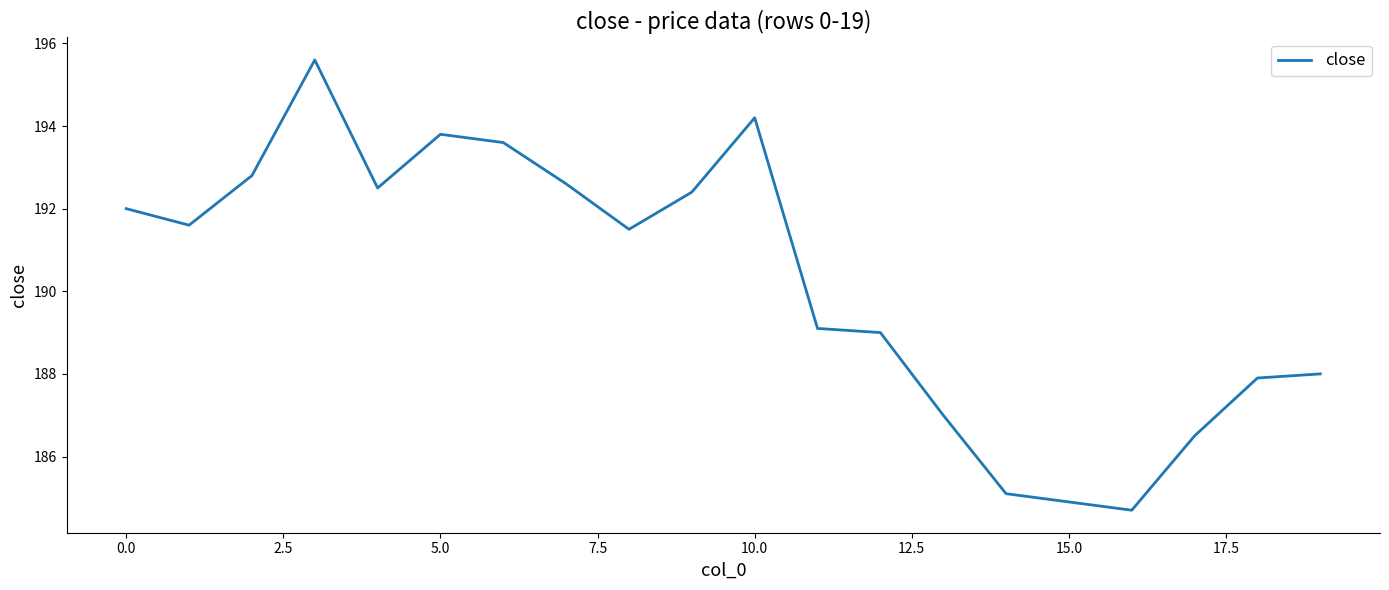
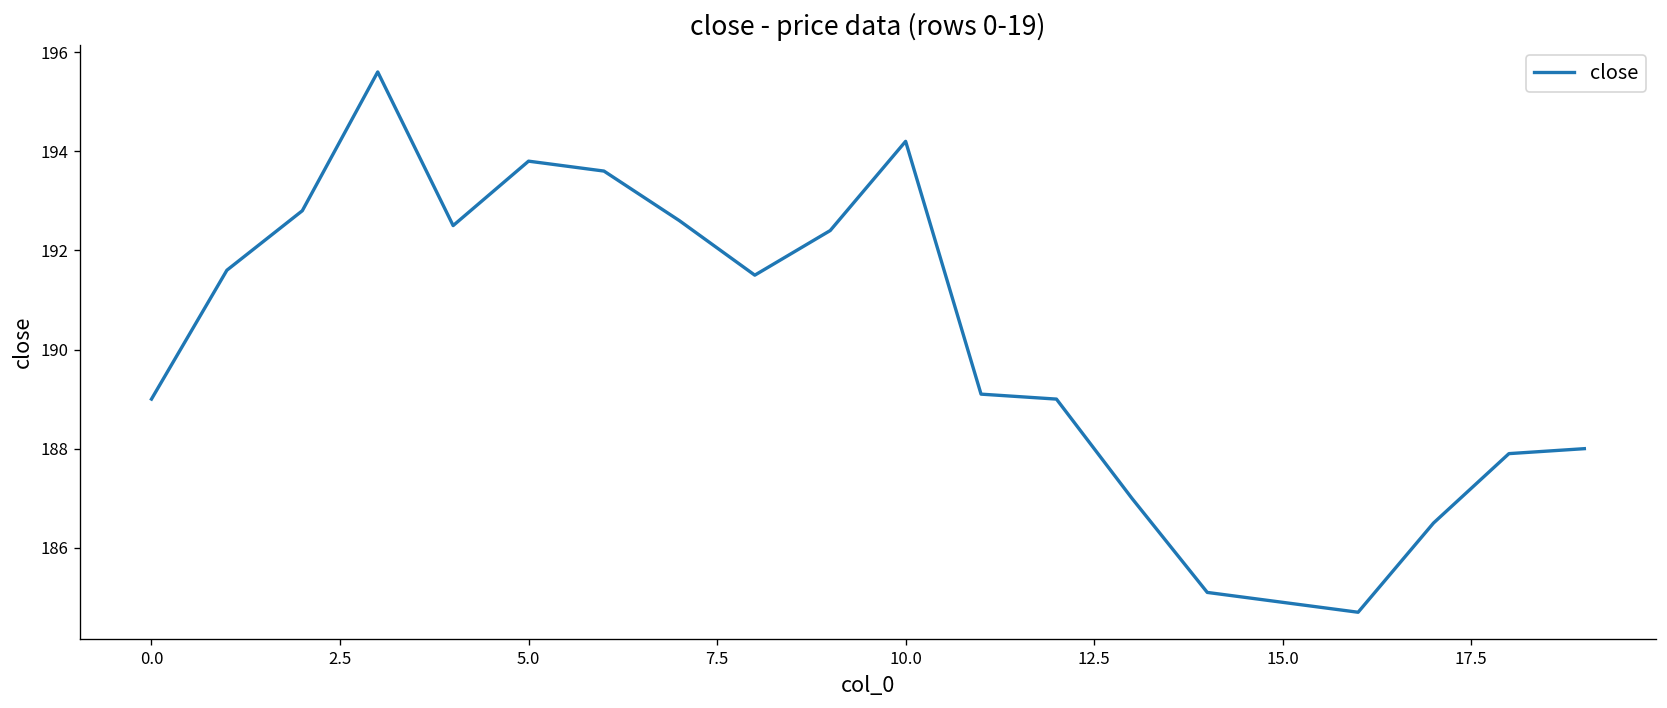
  {
-   "0.0": 192,
+   "0.0": 189,
    "5.0": 193.8,
    "10.0": 194.2,
    "15.0": 184.9
  }
